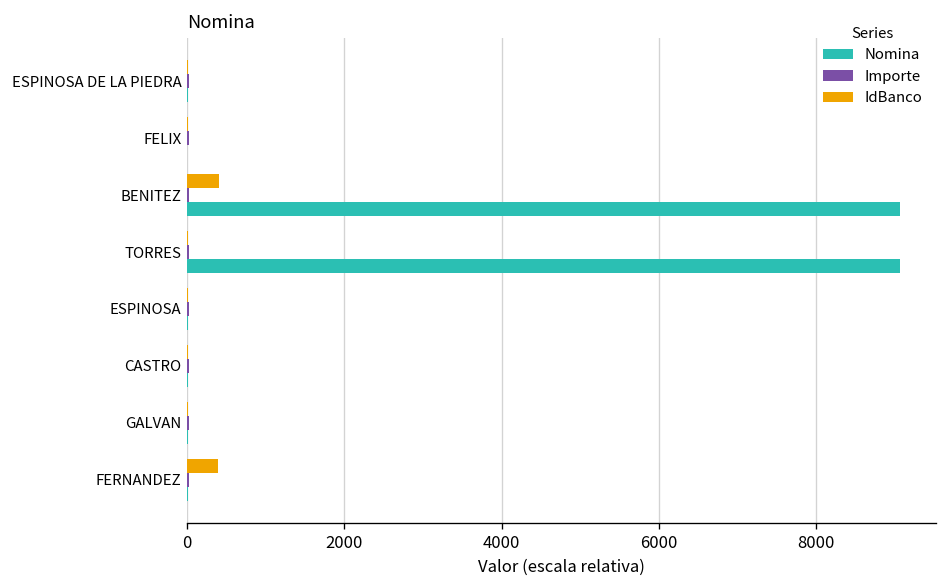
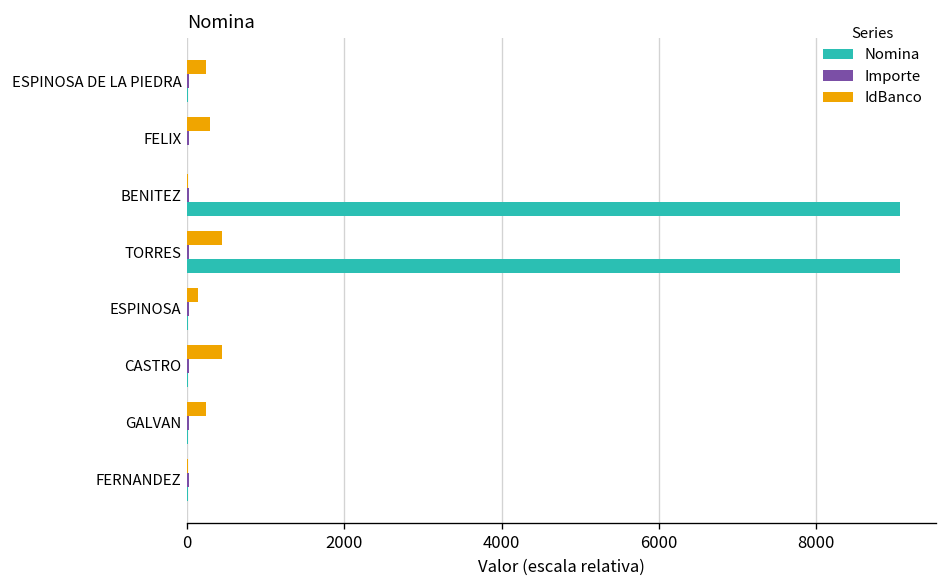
  {
    "Nomina": {
      "BENITEZ": 9100,
      "TORRES": 9100
    },
    "IdBanco": {
-     "ESPINOSA DE LA PIEDRA": 0,
-     "FELIX": 0,
-     "BENITEZ": 400,
-     "TORRES": 0,
-     "ESPINOSA": 0,
-     "CASTRO": 0,
-     "GALVAN": 0,
-     "FERNANDEZ": 400
+     "ESPINOSA DE LA PIEDRA": 200,
+     "FELIX": 300,
+     "BENITEZ": 0,
+     "TORRES": 400,
+     "ESPINOSA": 100,
+     "CASTRO": 400,
+     "GALVAN": 200,
+     "FERNANDEZ": 0
    }
  }
